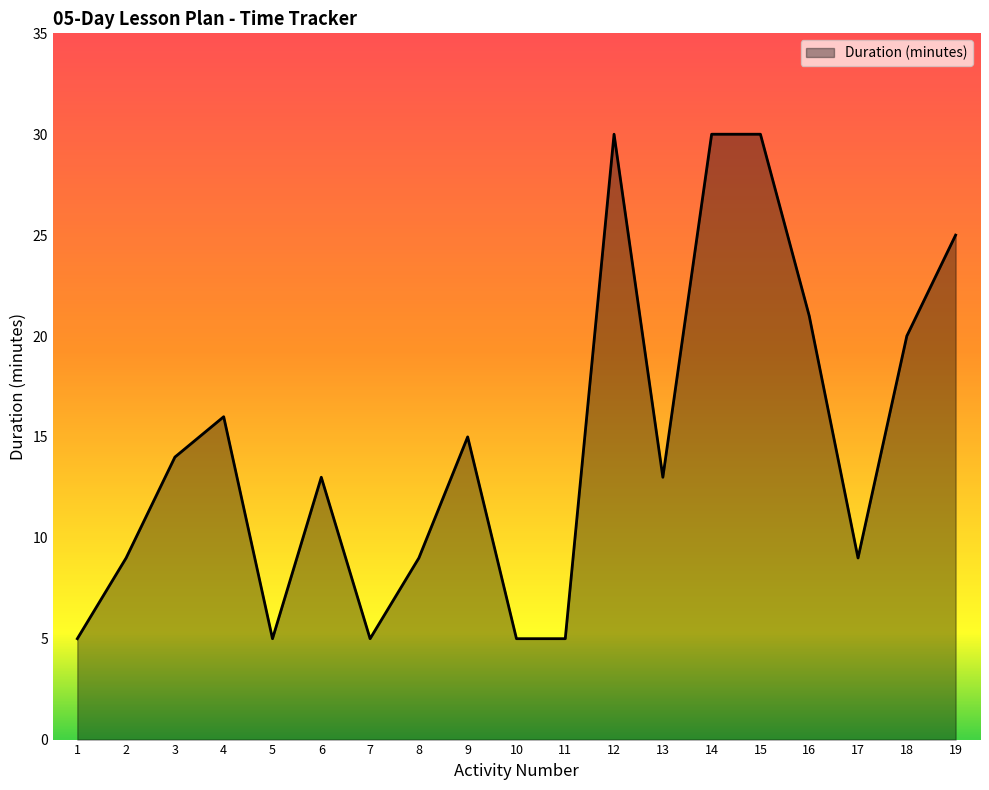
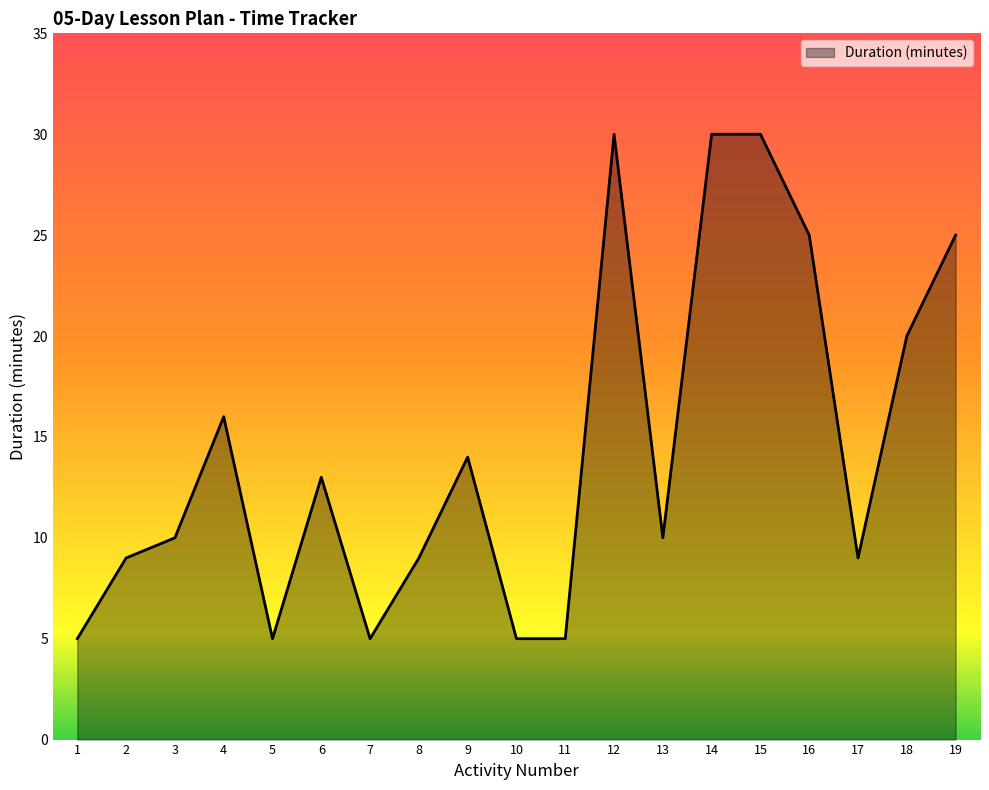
  {
    "1": 5,
    "2": 9,
-   "3": 14,
+   "3": 10,
    "4": 16,
    "5": 5,
    "6": 13,
    "7": 5,
    "8": 9,
-   "9": 15,
+   "9": 14,
    "10": 5,
    "11": 5,
    "12": 30,
-   "13": 13,
+   "13": 10,
    "14": 30,
    "15": 30,
-   "16": 21,
+   "16": 25,
    "17": 9,
    "18": 20,
    "19": 25
  }
